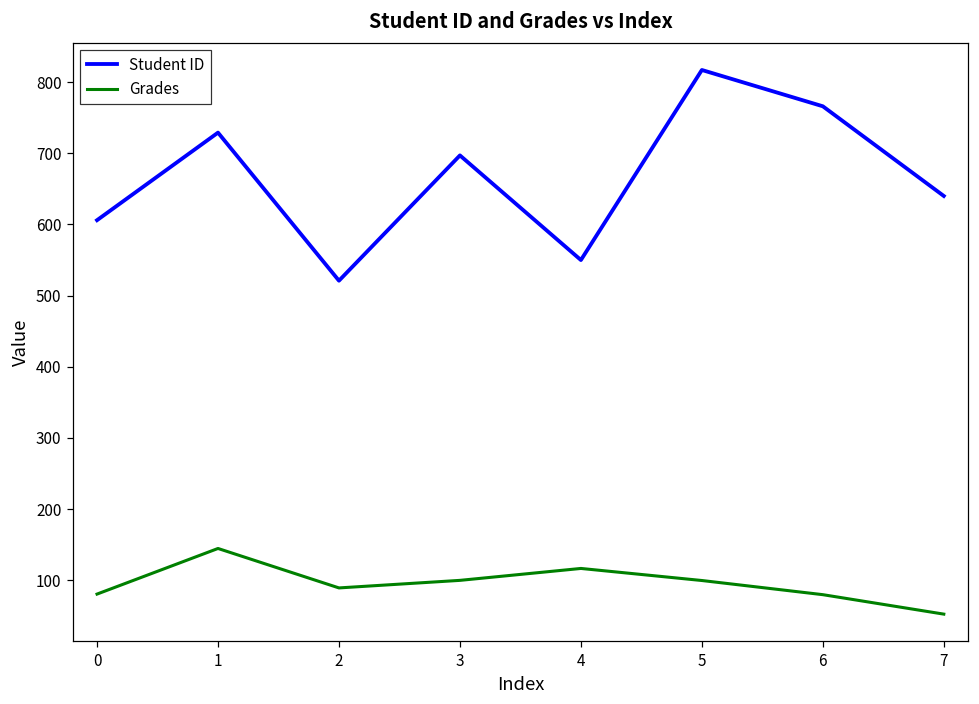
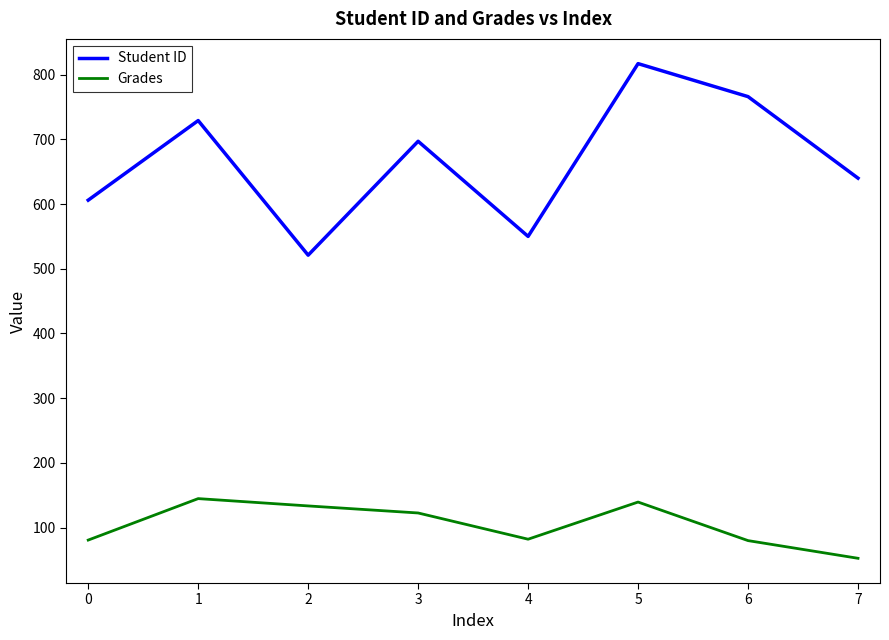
  {
    "Student ID": {
      "0": 610,
      "1": 730,
      "2": 520,
      "3": 700,
      "4": 550,
      "5": 820,
      "6": 770,
      "7": 640
    },
    "Grades": {
      "0": 80,
      "1": 140,
-     "2": 90,
-     "3": 100,
-     "4": 120,
-     "5": 100,
+     "2": 130,
+     "3": 120,
+     "4": 80,
+     "5": 140,
      "6": 80,
      "7": 50
    }
  }
